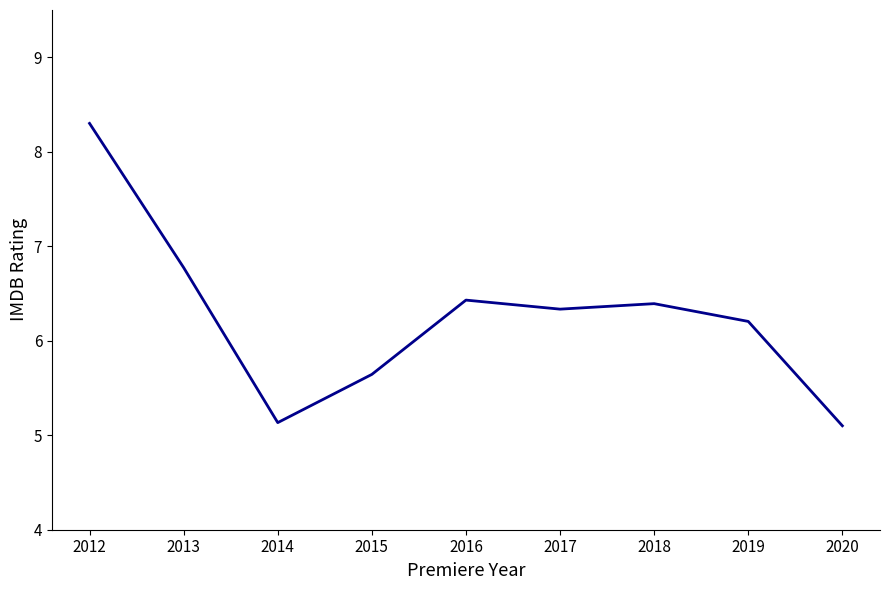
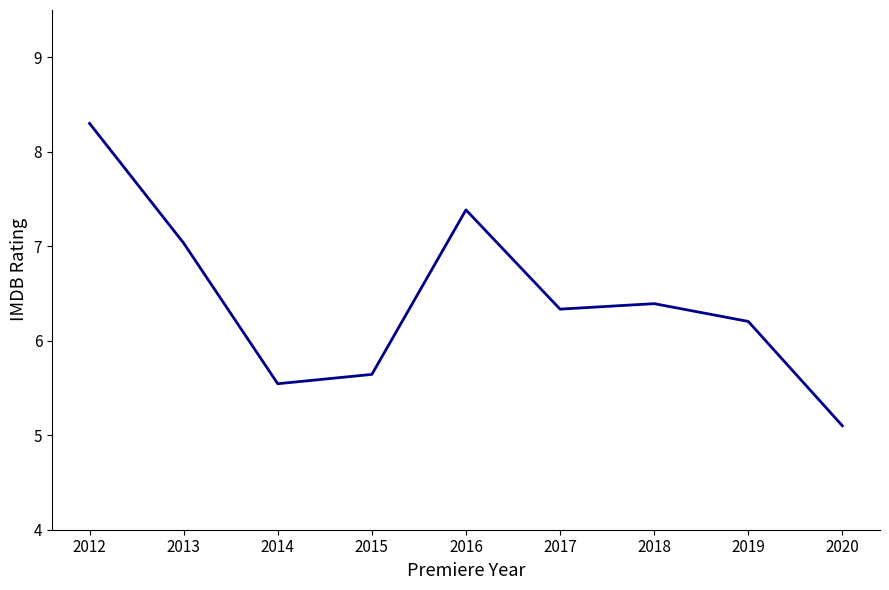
  {
    "2012": 8.3,
-   "2013": 6.8,
-   "2014": 5.1,
+   "2013": 7.0,
+   "2014": 5.5,
    "2015": 5.6,
-   "2016": 6.4,
+   "2016": 7.4,
    "2017": 6.3,
    "2018": 6.4,
    "2019": 6.2,
    "2020": 5.1
  }
